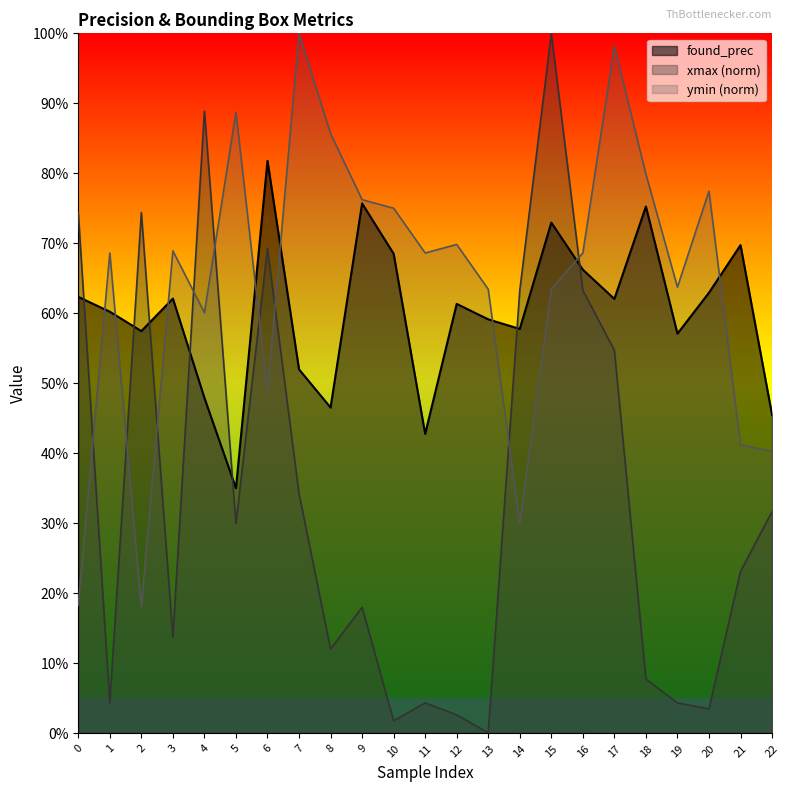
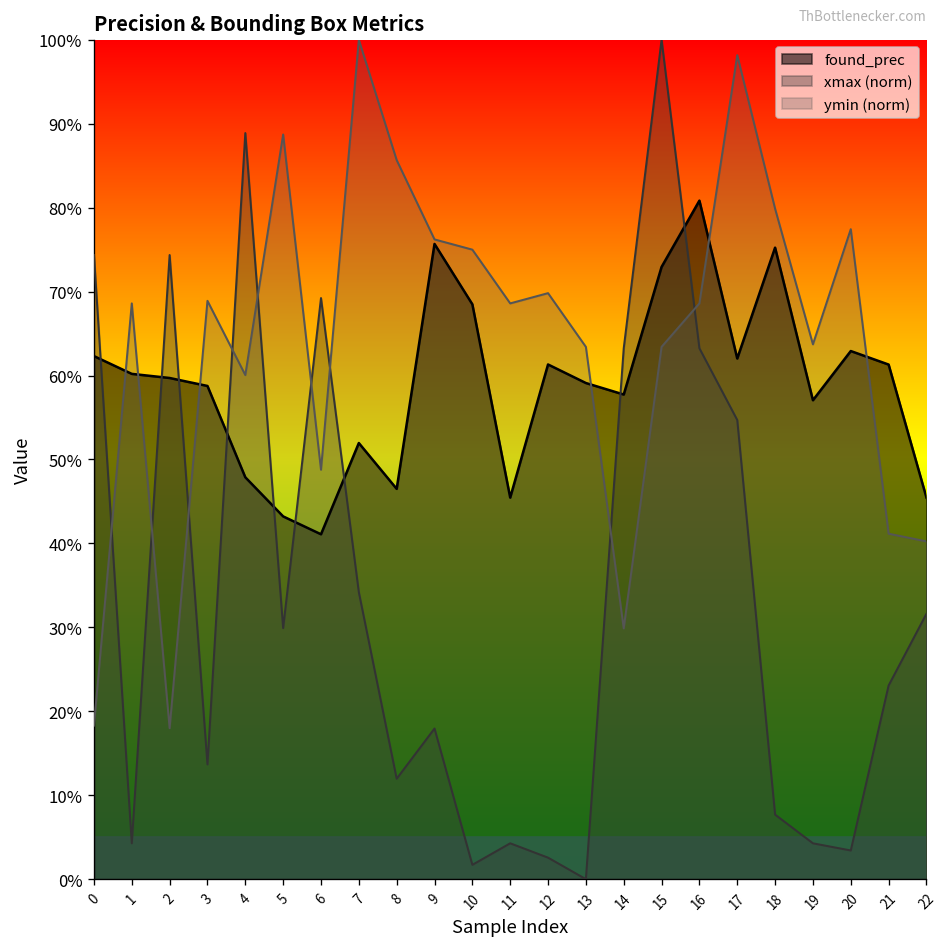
  {
    "found_prec": {
      "0": "62%",
      "1": "60%",
-     "2": "57%",
-     "3": "62%",
+     "2": "60%",
+     "3": "59%",
      "4": "48%",
-     "5": "35%",
-     "6": "82%",
+     "5": "43%",
+     "6": "41%",
      "7": "52%",
      "8": "47%",
      "9": "76%",
      "10": "68%",
-     "11": "43%",
+     "11": "45%",
      "12": "61%",
      "13": "59%",
      "14": "58%",
      "15": "73%",
-     "16": "66%",
+     "16": "81%",
      "17": "62%",
      "18": "75%",
      "19": "57%",
      "20": "63%",
-     "21": "70%",
+     "21": "61%",
      "22": "45%"
    }
  }
